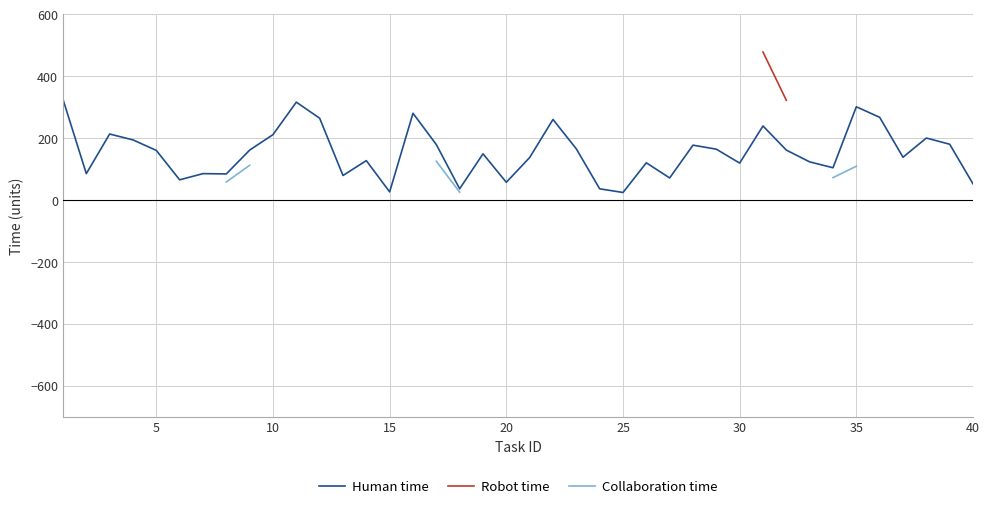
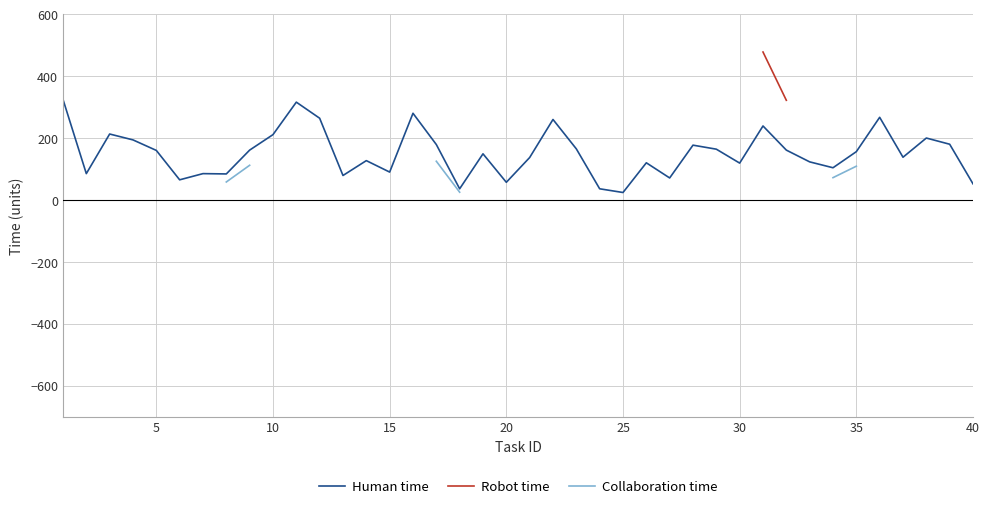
  {
    "Human time": {
      "5": 160,
      "10": 210,
-     "15": 30,
+     "15": 90,
      "20": 60,
      "25": 20,
      "30": 120,
-     "35": 300,
+     "35": 160,
      "40": 50
    },
    "Robot time": {
      "10": 70
    },
    "Collaboration time": {
      "5": 110,
      "35": 110
    }
  }
